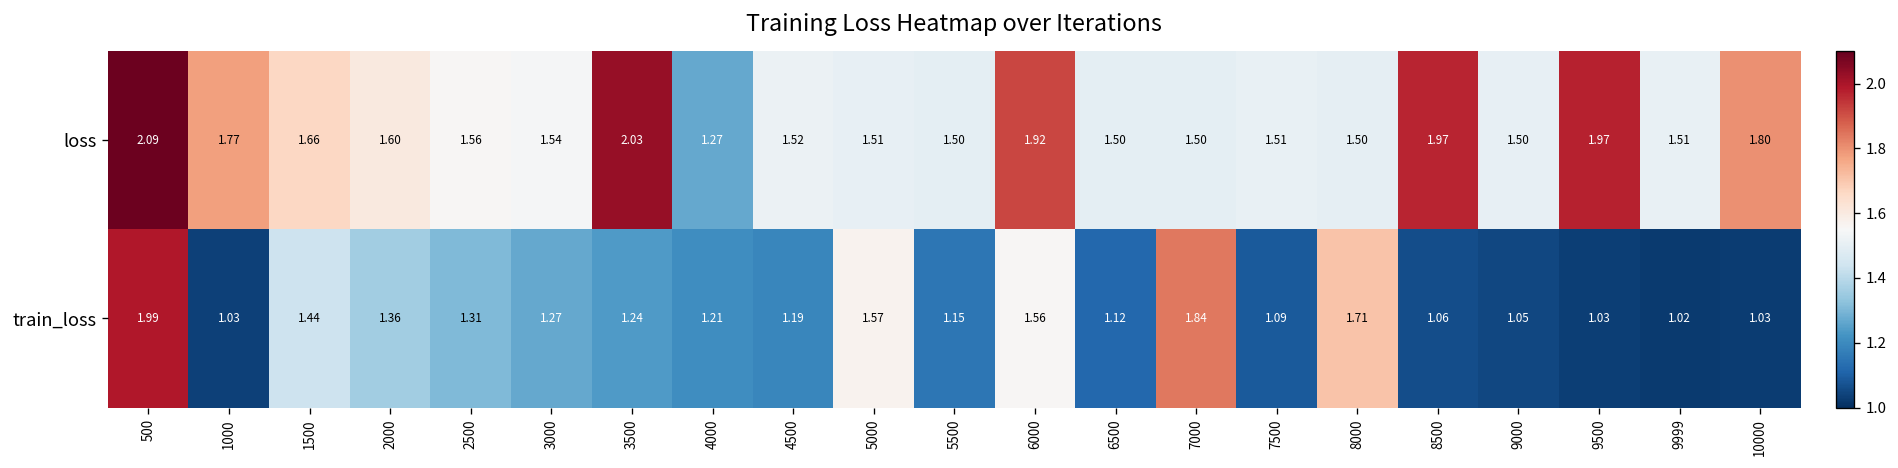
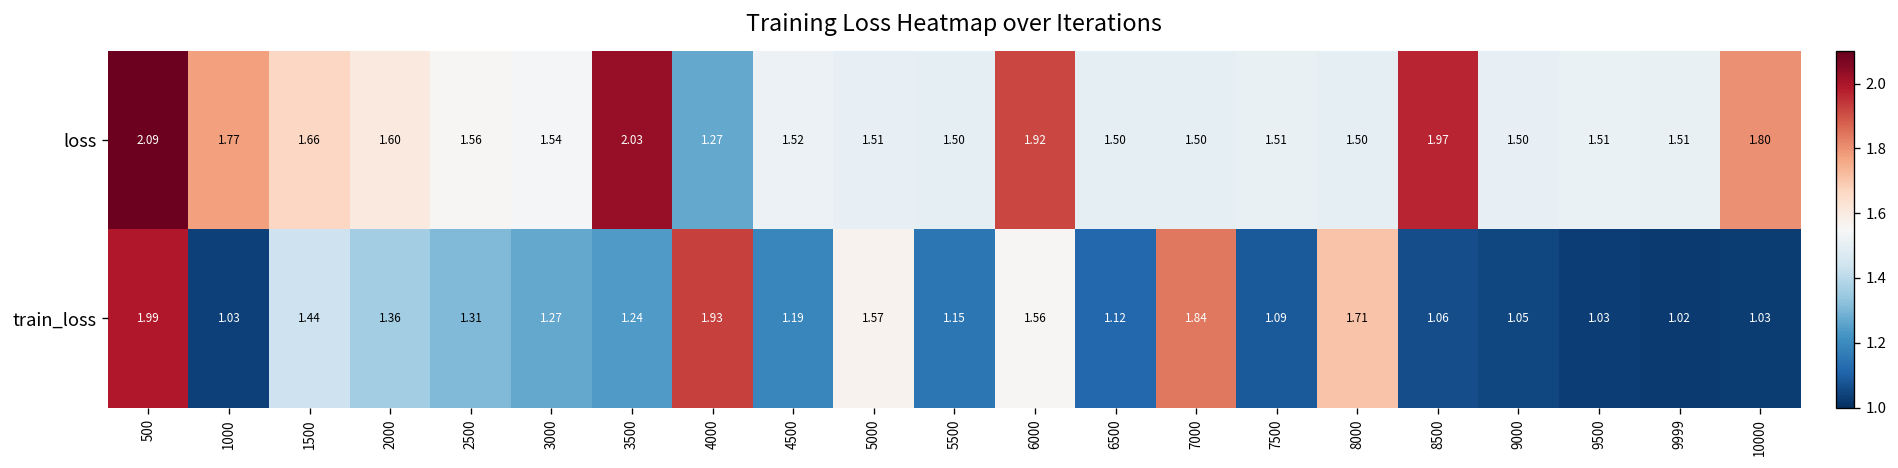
  {
    "loss": {
      "500": 2.09,
      "1000": 1.77,
      "1500": 1.66,
      "2000": 1.60,
      "2500": 1.56,
      "3000": 1.54,
      "3500": 2.03,
      "4000": 1.27,
      "4500": 1.52,
      "5000": 1.51,
      "5500": 1.50,
      "6000": 1.92,
      "6500": 1.50,
      "7000": 1.50,
      "7500": 1.51,
      "8000": 1.50,
      "8500": 1.97,
      "9000": 1.50,
-     "9500": 1.97,
+     "9500": 1.51,
      "9999": 1.51,
      "10000": 1.80
    },
    "train_loss": {
      "500": 1.99,
      "1000": 1.03,
      "1500": 1.44,
      "2000": 1.36,
      "2500": 1.31,
      "3000": 1.27,
      "3500": 1.24,
-     "4000": 1.21,
+     "4000": 1.93,
      "4500": 1.19,
      "5000": 1.57,
      "5500": 1.15,
      "6000": 1.56,
      "6500": 1.12,
      "7000": 1.84,
      "7500": 1.09,
      "8000": 1.71,
      "8500": 1.06,
      "9000": 1.05,
      "9500": 1.03,
      "9999": 1.02,
      "10000": 1.03
    }
  }
